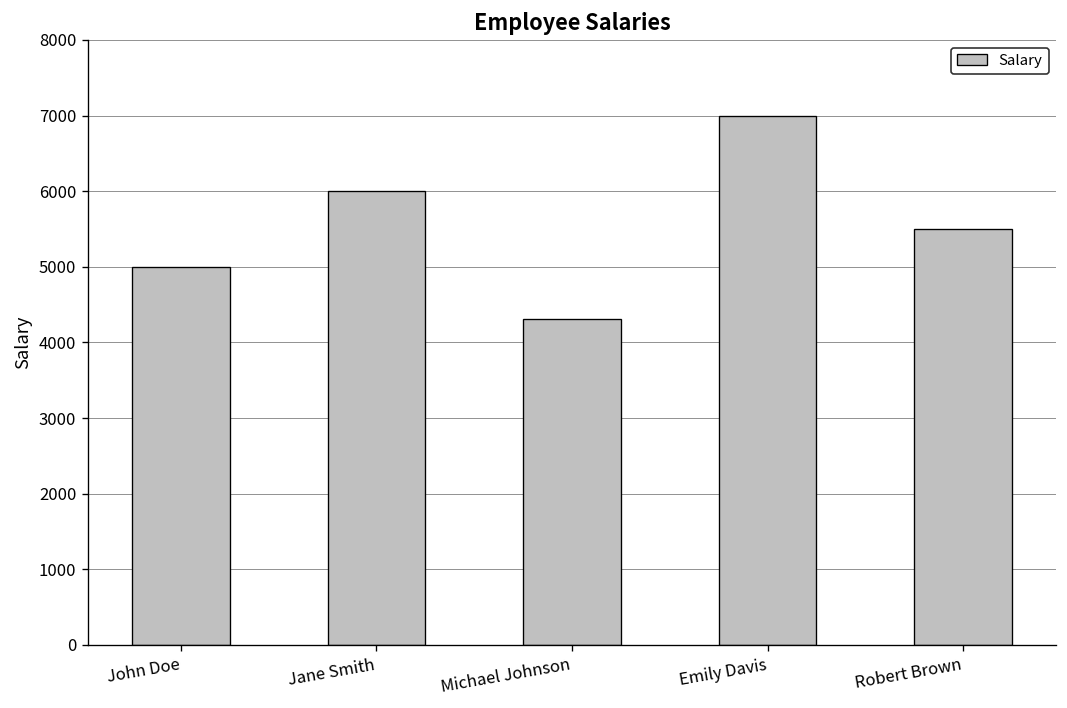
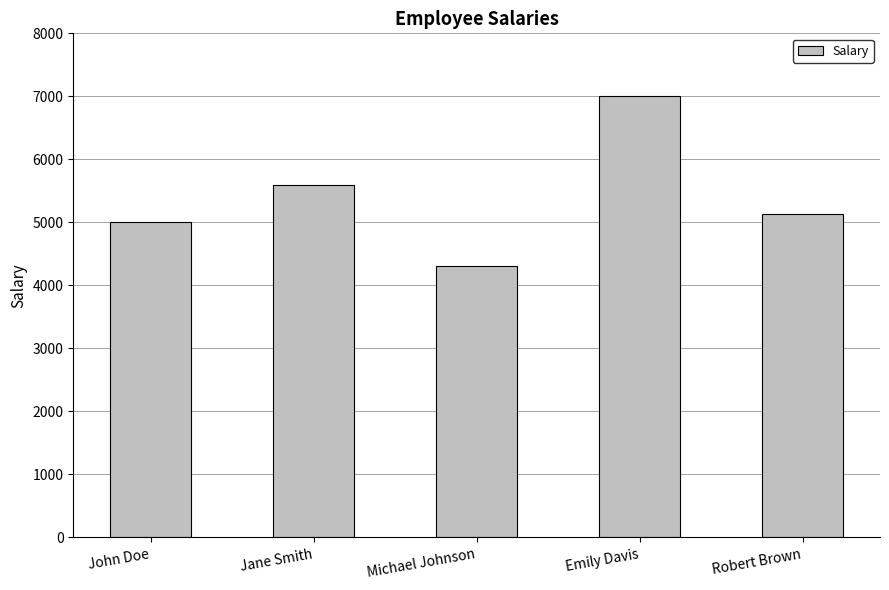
  {
    "John Doe": 5000,
-   "Jane Smith": 6000,
+   "Jane Smith": 5600,
    "Michael Johnson": 4300,
    "Emily Davis": 7000,
-   "Robert Brown": 5500
+   "Robert Brown": 5100
  }
